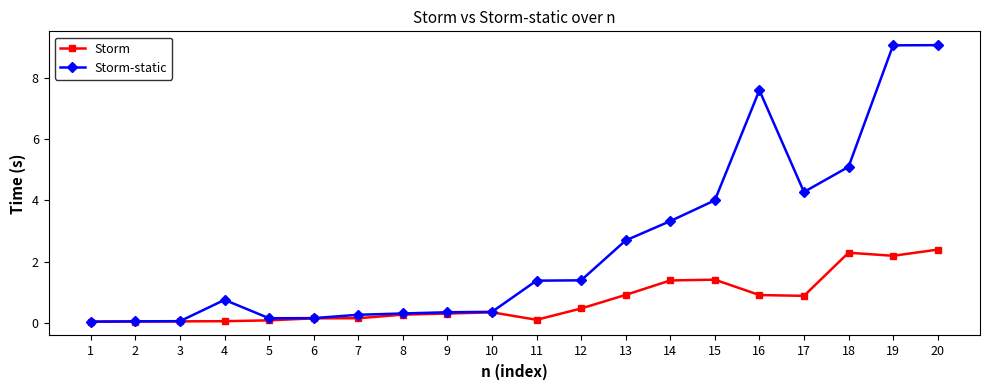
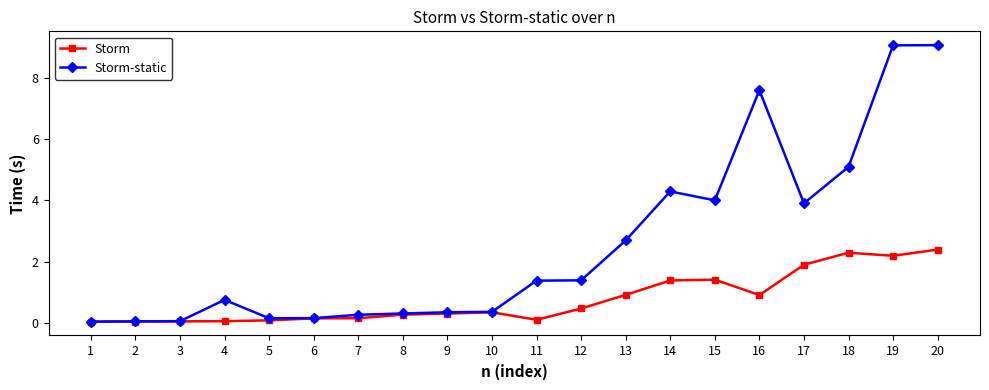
  {
    "Storm": {
      "4": 0.1,
      "7": 0.2,
      "11": 0.1,
      "12": 0.5,
      "13": 0.9,
      "14": 1.4,
      "15": 1.4,
      "16": 0.9,
-     "17": 0.9,
+     "17": 1.9,
      "18": 2.3,
      "19": 2.2,
      "20": 2.4
    },
    "Storm-static": {
      "4": 0.8,
      "7": 0.3,
      "11": 1.4,
      "12": 1.4,
      "13": 2.7,
-     "14": 3.3,
+     "14": 4.3,
      "15": 4.0,
      "16": 7.6,
-     "17": 4.3,
+     "17": 3.9,
      "18": 5.1,
      "19": 9.1,
      "20": 9.1
    }
  }
